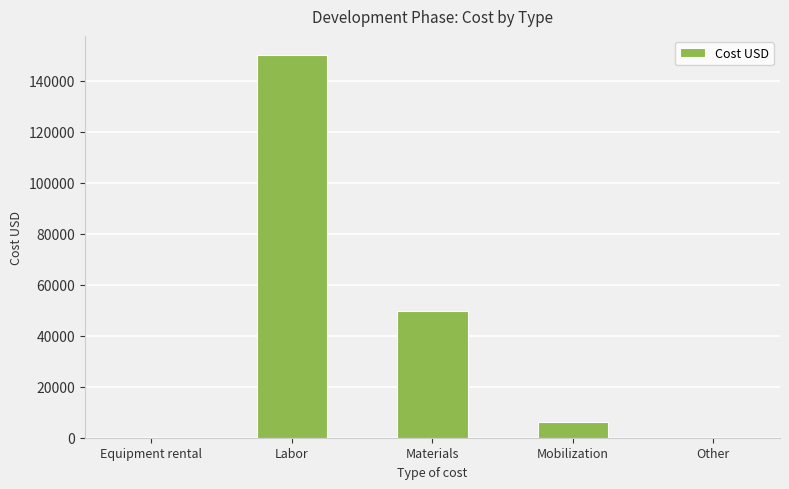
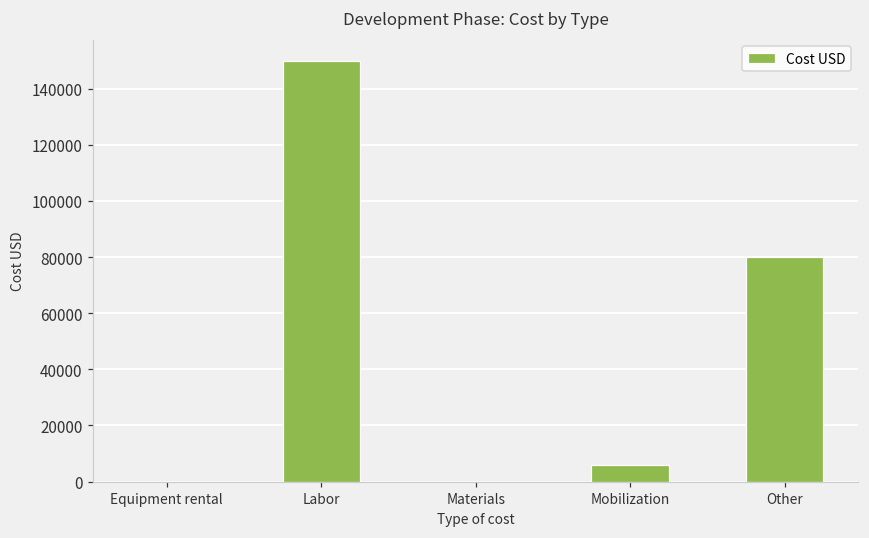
  {
    "Equipment rental": 0,
    "Labor": 150000,
-   "Materials": 50000,
+   "Materials": 0,
    "Mobilization": 6000,
-   "Other": 0
+   "Other": 80000
  }
